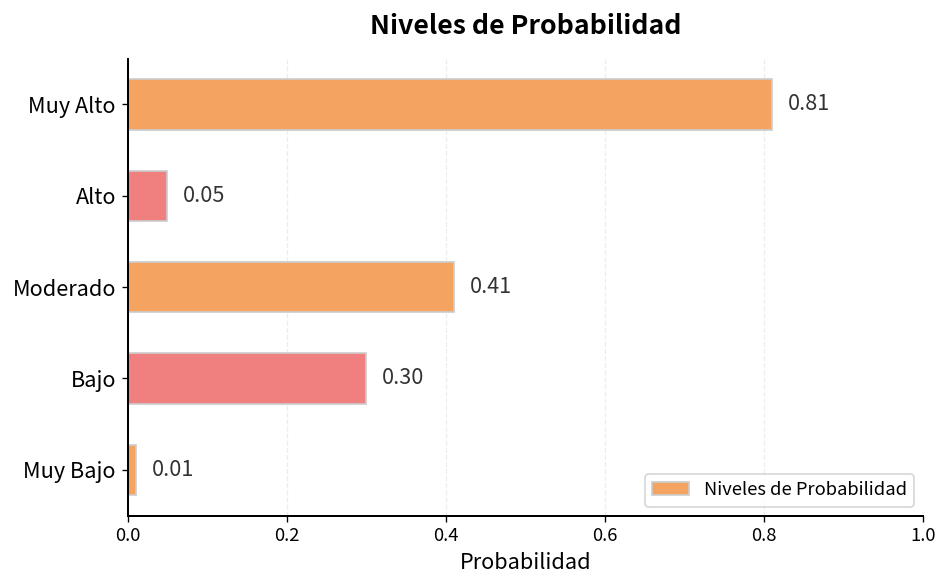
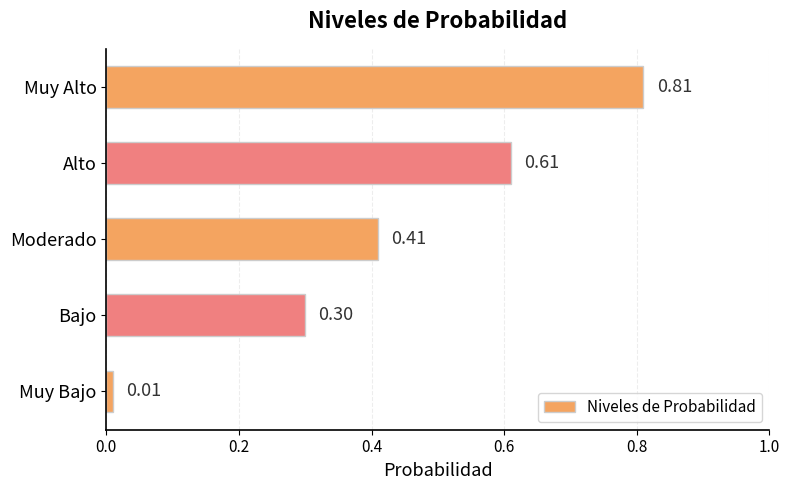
  {
    "Muy Alto": 0.81,
-   "Alto": 0.05,
+   "Alto": 0.61,
    "Moderado": 0.41,
    "Bajo": 0.30,
    "Muy Bajo": 0.01
  }
